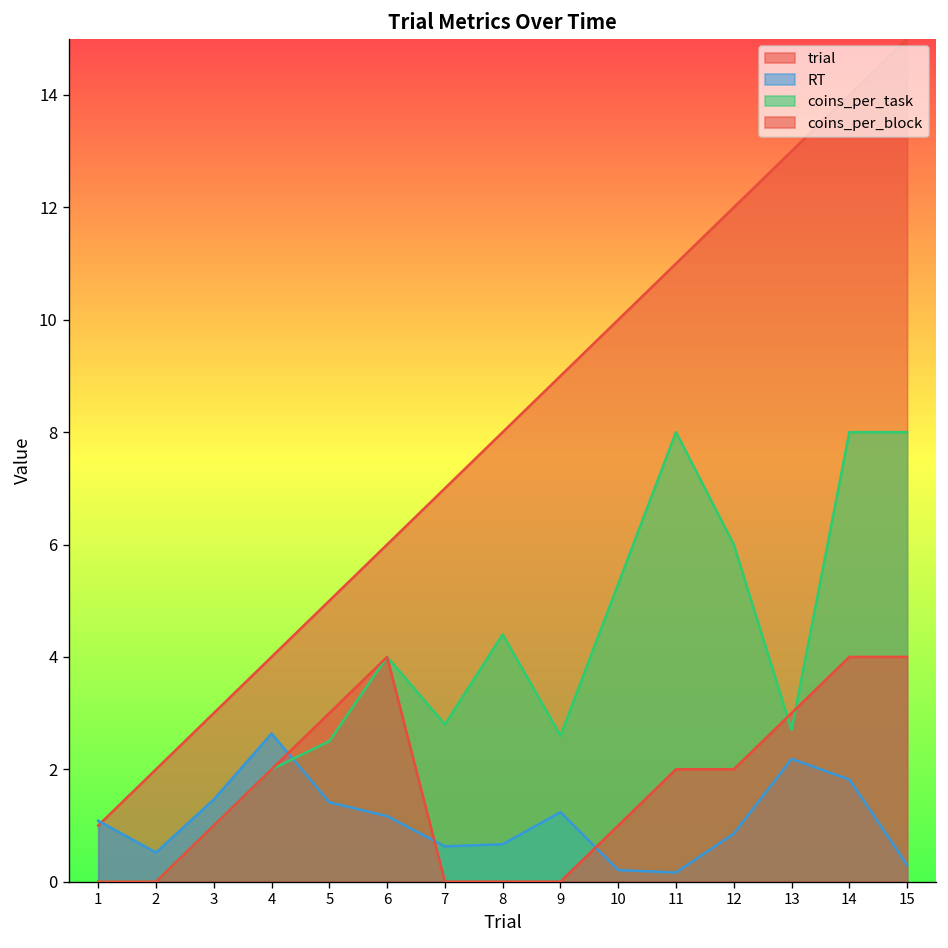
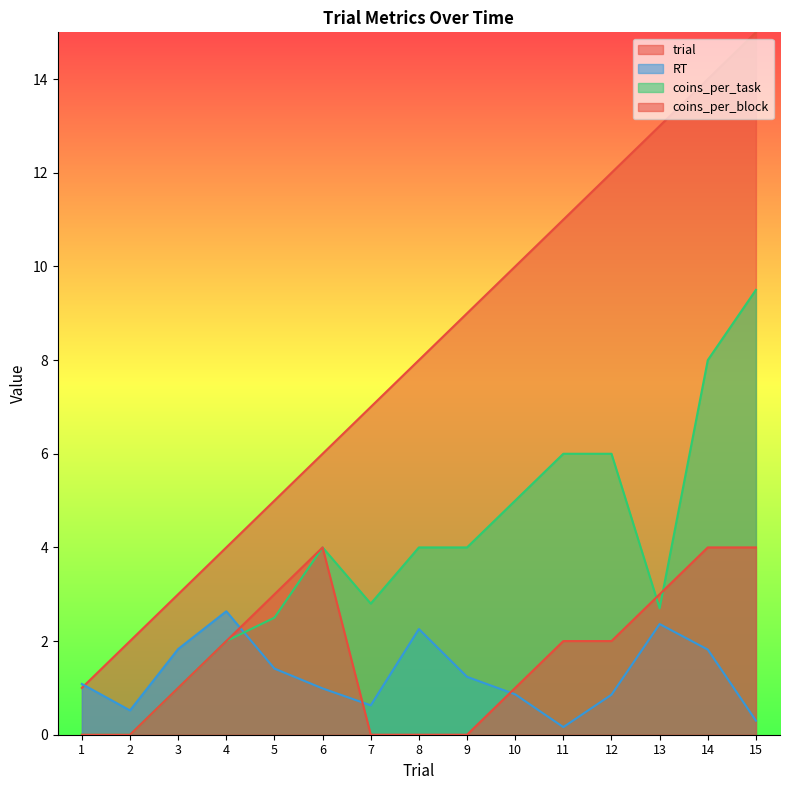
  {
    "RT": {
      "1": 1.1,
      "2": 0.5,
-     "3": 1.5,
+     "3": 1.8,
      "4": 2.6,
      "5": 1.4,
-     "6": 1.2,
+     "6": 1.0,
      "7": 0.6,
-     "8": 0.7,
+     "8": 2.3,
      "9": 1.2,
-     "10": 0.2,
+     "10": 0.9,
      "11": 0.2,
      "12": 0.9,
-     "13": 2.2,
+     "13": 2.4,
      "14": 1.8,
      "15": 0.3
    },
    "coins_per_task": {
      "5": 2.5,
      "7": 2.8,
-     "8": 4.4,
-     "9": 2.6,
-     "10": 5.3,
-     "11": 8,
+     "8": 4.0,
+     "9": 4.0,
+     "10": 5.0,
+     "11": 6,
      "12": 6.0,
      "13": 2.7,
      "14": 8.0,
-     "15": 8.0
+     "15": 9.5
    }
  }
